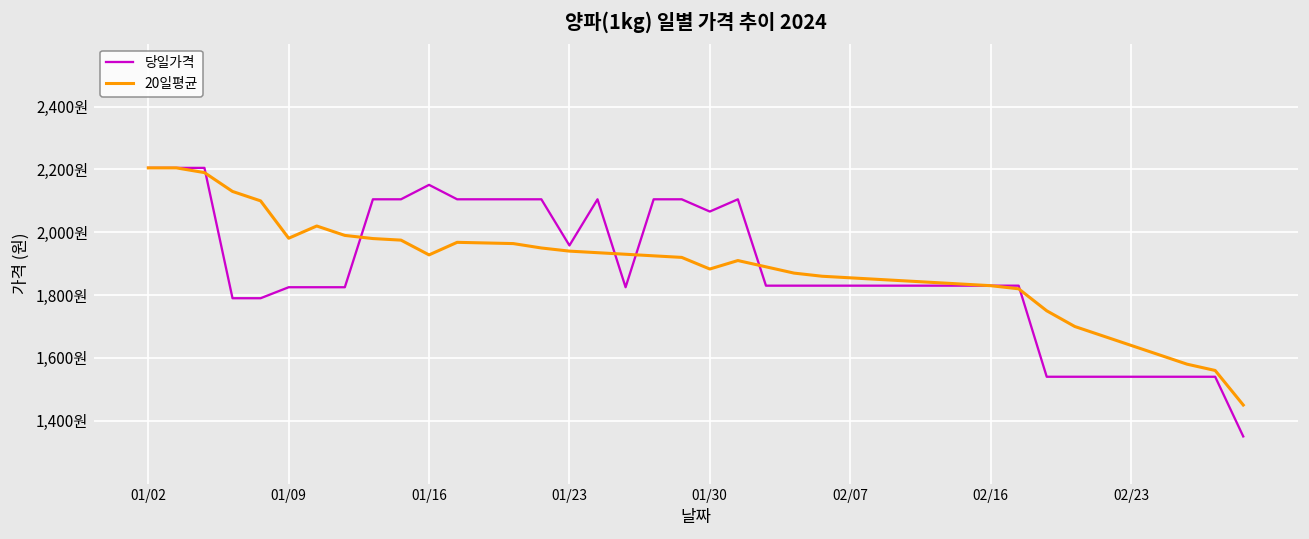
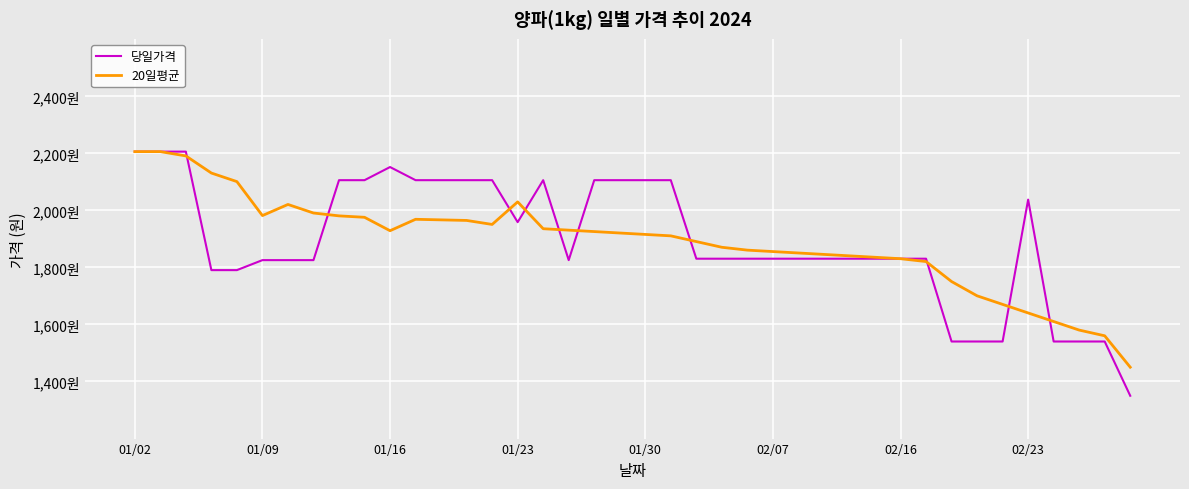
  {
    "당일가격": {
      "01/09": "1,830원",
      "01/16": "2,150원",
      "01/23": "1,960원",
-     "01/30": "2,070원",
+     "01/30": "2,110원",
      "02/07": "1,830원",
-     "02/23": "1,540원"
+     "02/23": "2,040원"
    },
    "20일평균": {
      "01/09": "1,980원",
      "01/16": "1,930원",
-     "01/23": "1,940원",
-     "01/30": "1,880원",
+     "01/23": "2,030원",
+     "01/30": "1,920원",
      "02/07": "1,860원",
      "02/23": "1,640원"
    }
  }
